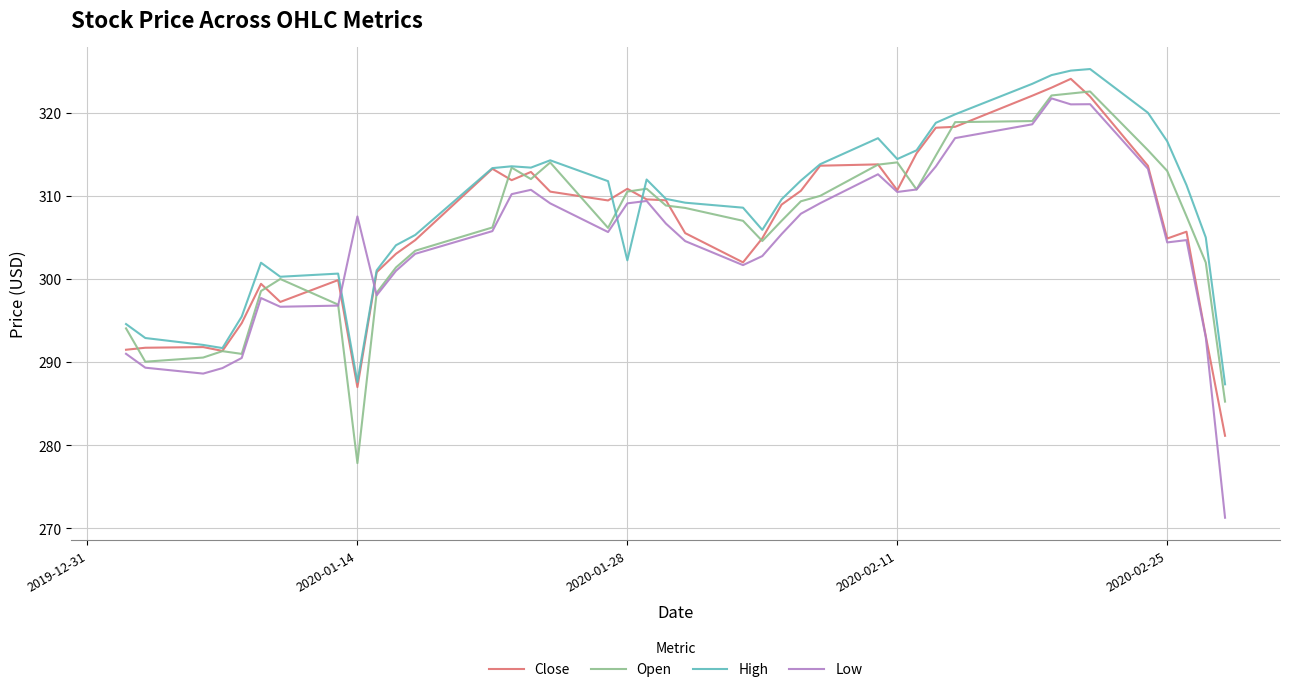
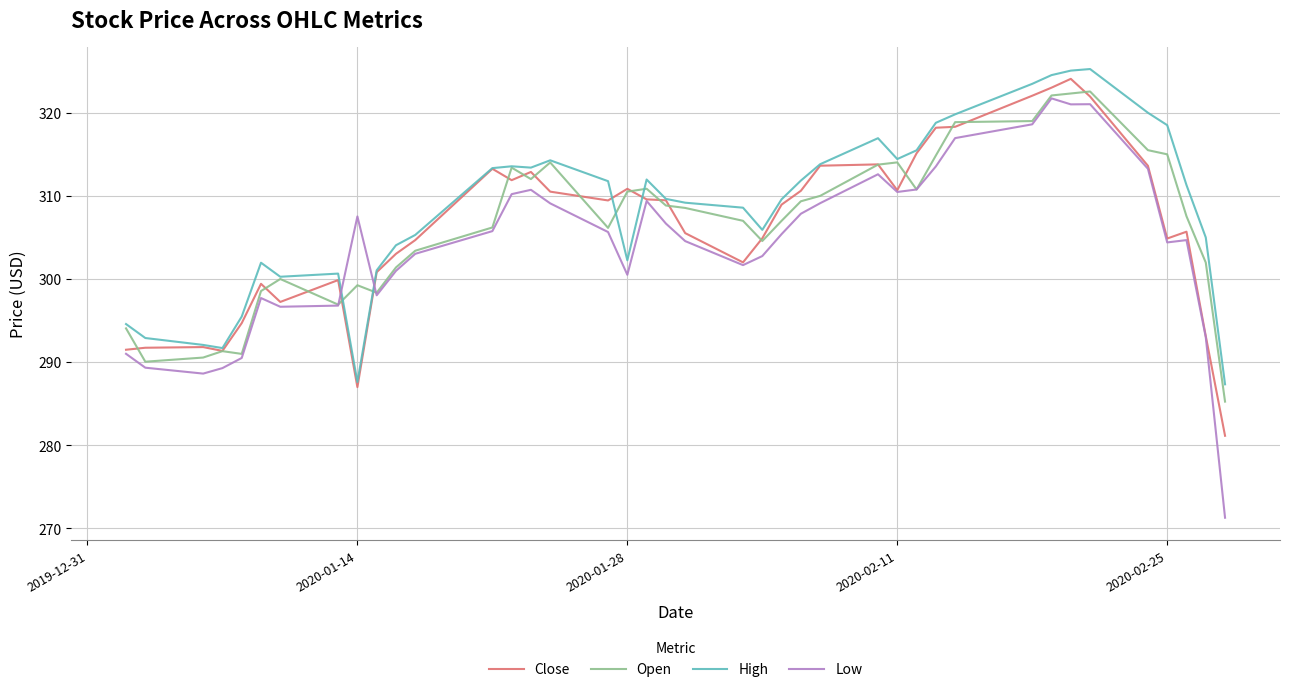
  {
    "Close": {
      "2020-01-14": 287,
      "2020-01-28": 311,
      "2020-02-25": 305
    },
    "Open": {
-     "2020-01-14": 278,
+     "2020-01-14": 299,
      "2020-01-28": 311,
      "2020-02-11": 314,
-     "2020-02-25": 313
+     "2020-02-25": 315
    },
    "High": {
      "2020-01-14": 288,
      "2020-01-28": 302,
      "2020-02-11": 314,
-     "2020-02-25": 317
+     "2020-02-25": 319
    },
    "Low": {
      "2020-01-14": 308,
-     "2020-01-28": 309,
+     "2020-01-28": 301,
      "2020-02-25": 304
    }
  }
